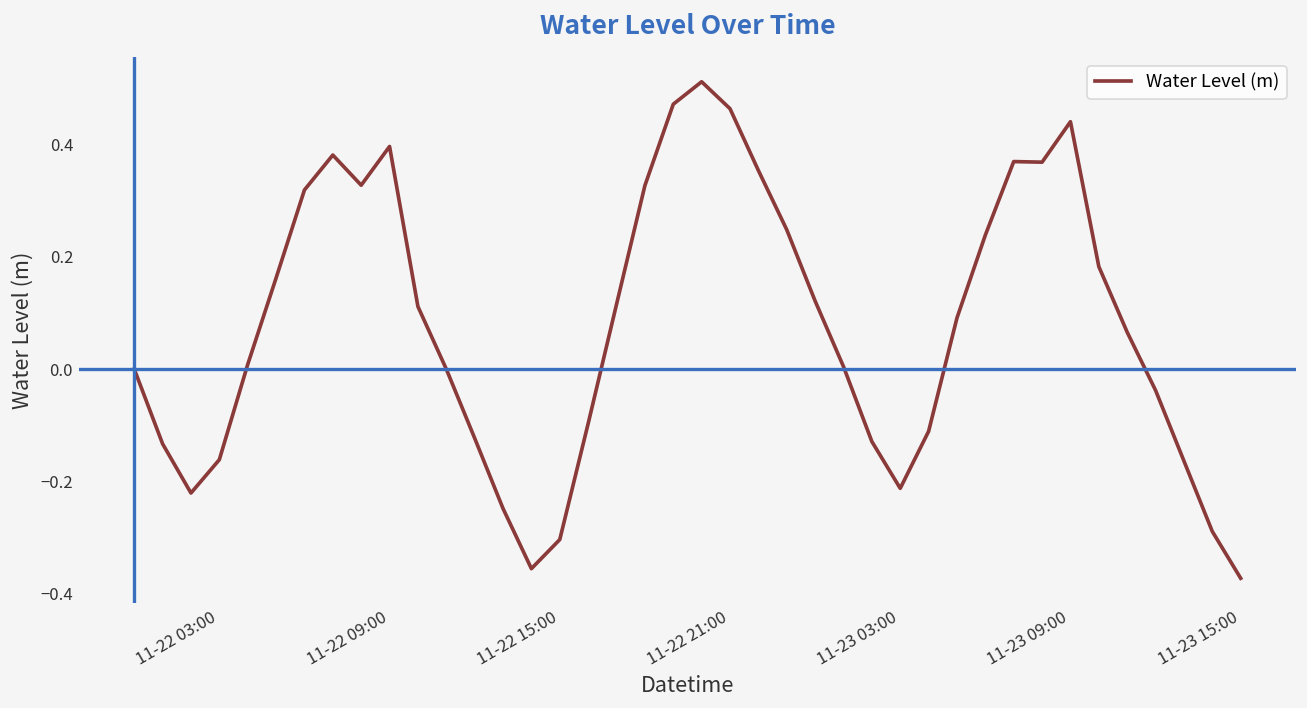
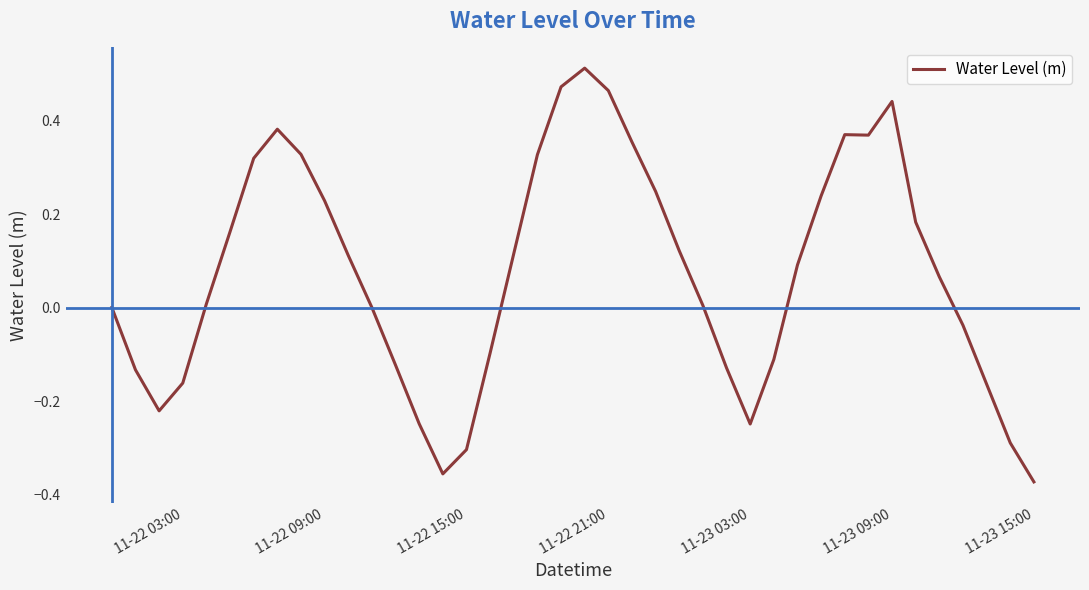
  {
    "11-22 03:00": -0.16,
-   "11-22 09:00": 0.40,
+   "11-22 09:00": 0.23,
    "11-22 15:00": -0.30,
    "11-22 21:00": 0.46,
-   "11-23 03:00": -0.21,
+   "11-23 03:00": -0.25,
    "11-23 09:00": 0.44,
    "11-23 15:00": -0.37
  }
